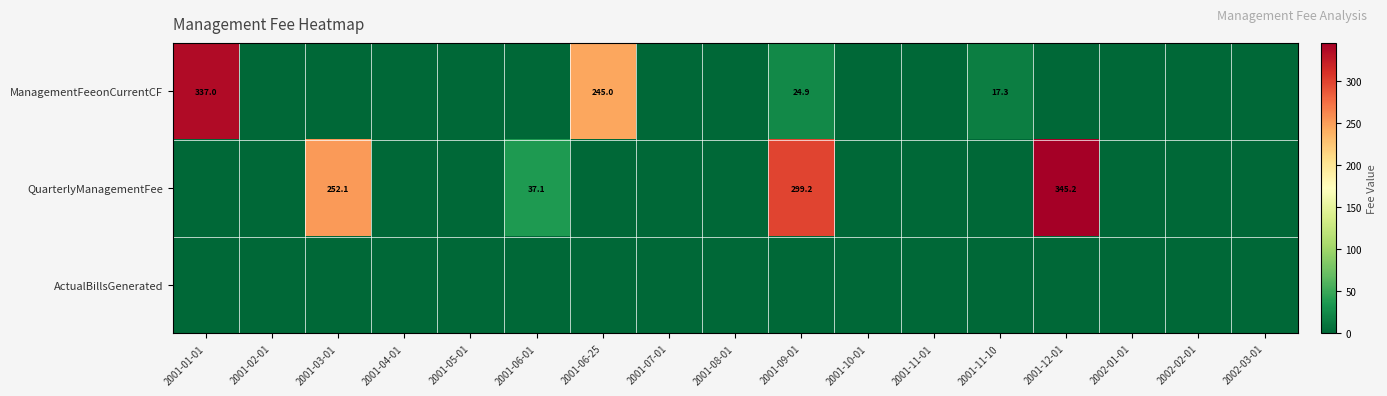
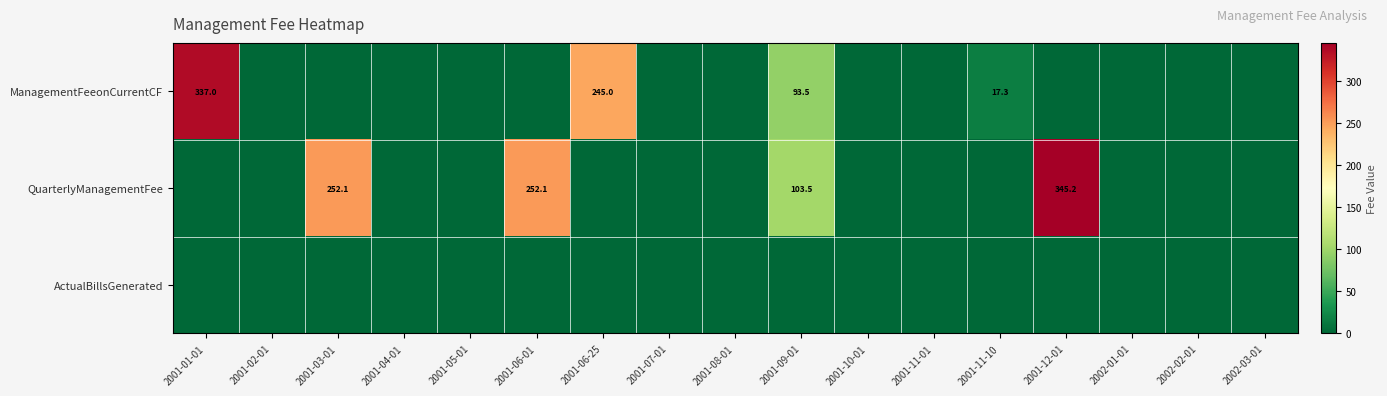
  {
    "ManagementFeeonCurrentCF": {
      "2001-01-01": 337.0,
      "2001-06-25": 245.0,
-     "2001-09-01": 24.9,
+     "2001-09-01": 93.5,
      "2001-11-10": 17.3
    },
    "QuarterlyManagementFee": {
      "2001-03-01": 252.1,
-     "2001-06-01": 37.1,
-     "2001-09-01": 299.2,
+     "2001-06-01": 252.1,
+     "2001-09-01": 103.5,
      "2001-12-01": 345.2
    }
  }
